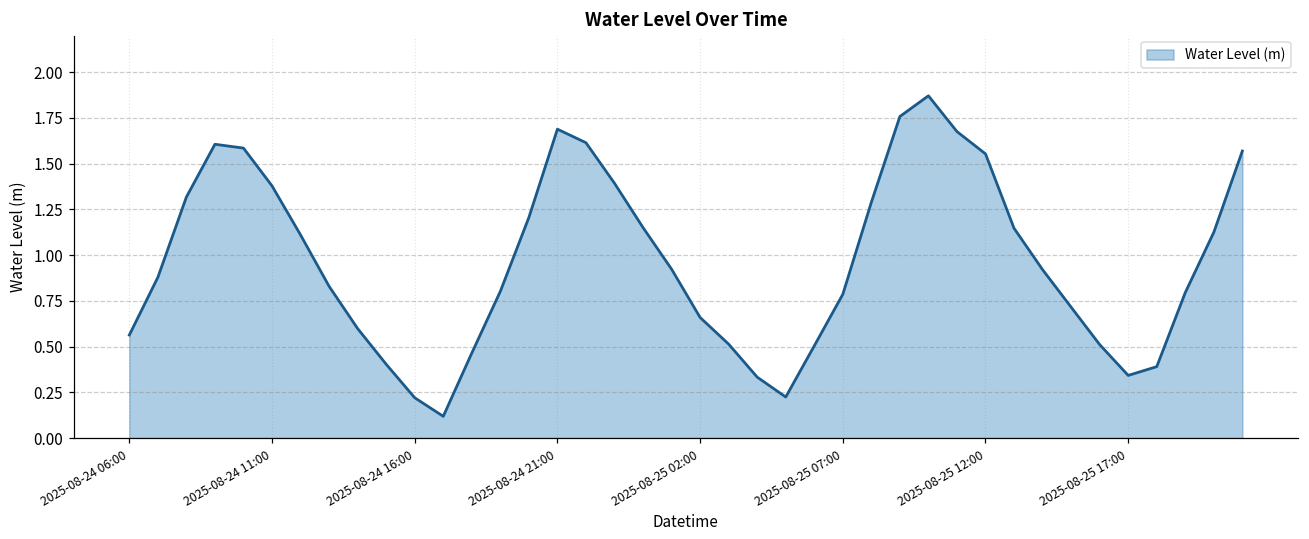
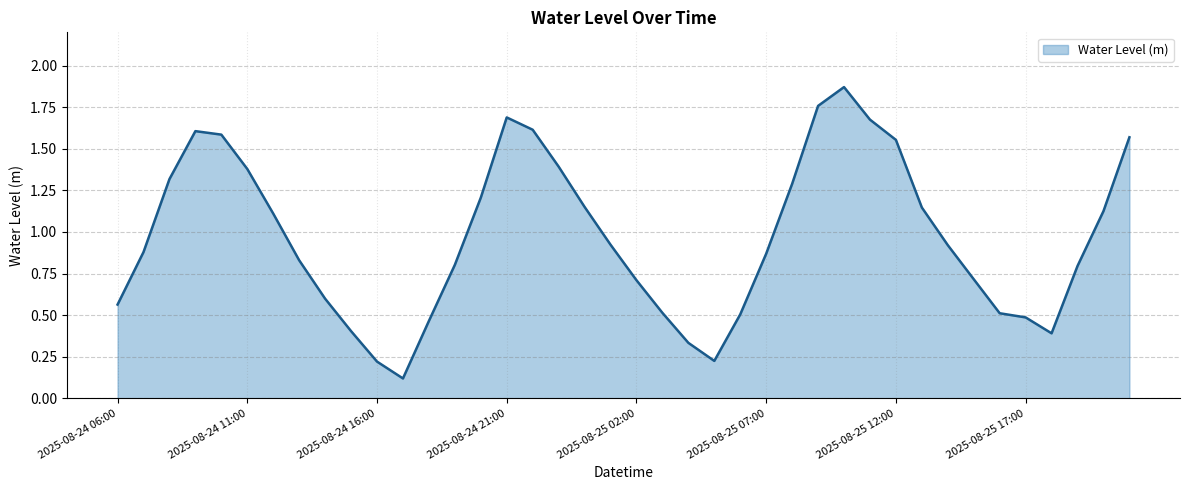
  {
    "2025-08-24 06:00": 0.56,
    "2025-08-24 11:00": 1.38,
    "2025-08-24 16:00": 0.22,
    "2025-08-24 21:00": 1.69,
-   "2025-08-25 02:00": 0.66,
-   "2025-08-25 07:00": 0.79,
+   "2025-08-25 02:00": 0.71,
+   "2025-08-25 07:00": 0.87,
    "2025-08-25 12:00": 1.55,
-   "2025-08-25 17:00": 0.34
+   "2025-08-25 17:00": 0.49
  }
